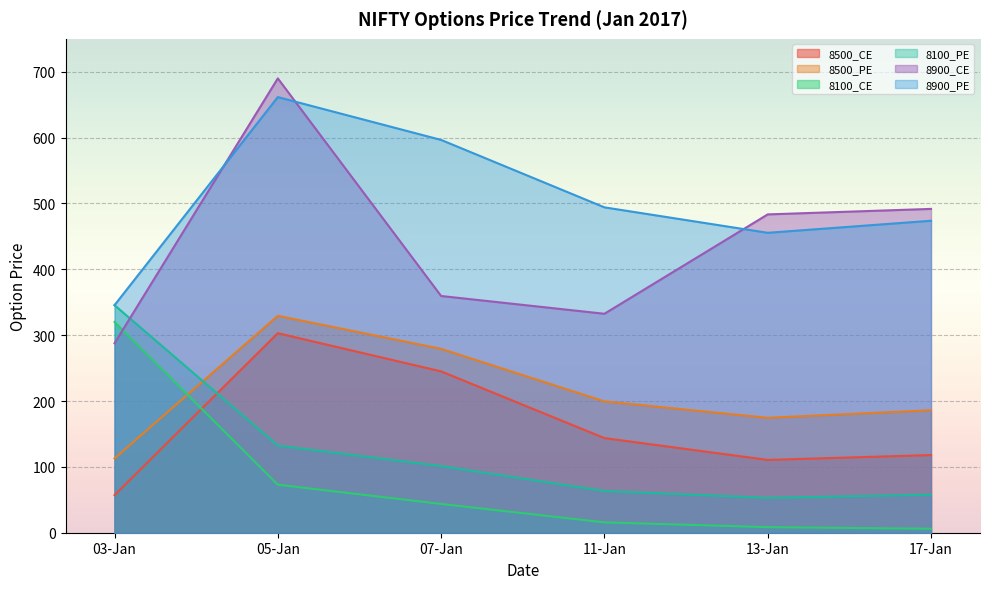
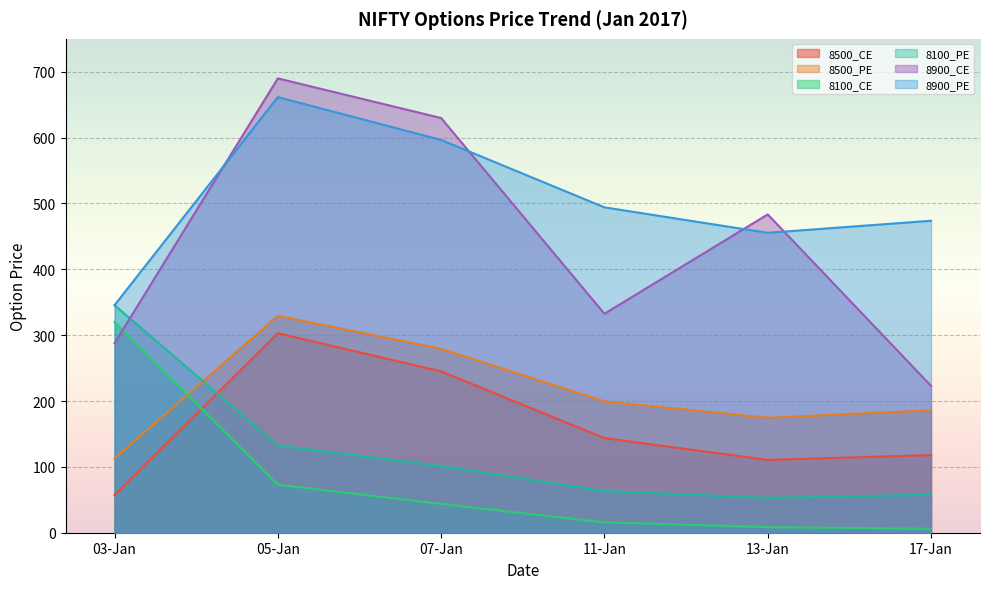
  {
    "8900_CE": {
      "03-Jan": 290,
      "05-Jan": 690,
-     "07-Jan": 360,
+     "07-Jan": 630,
      "11-Jan": 330,
      "13-Jan": 480,
-     "17-Jan": 490
+     "17-Jan": 220
    }
  }
